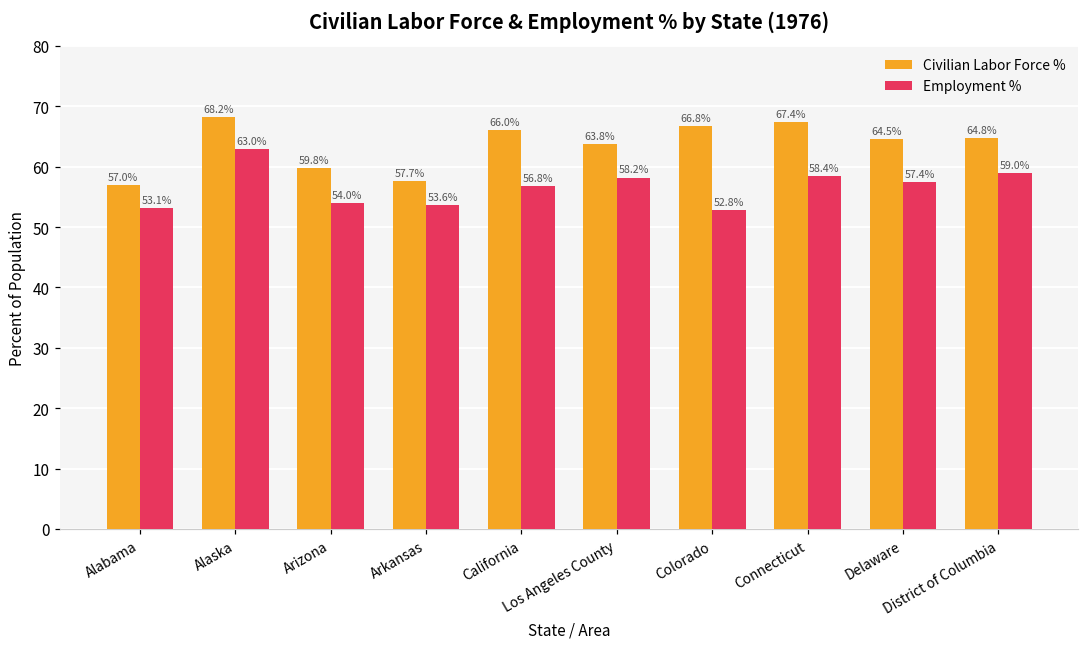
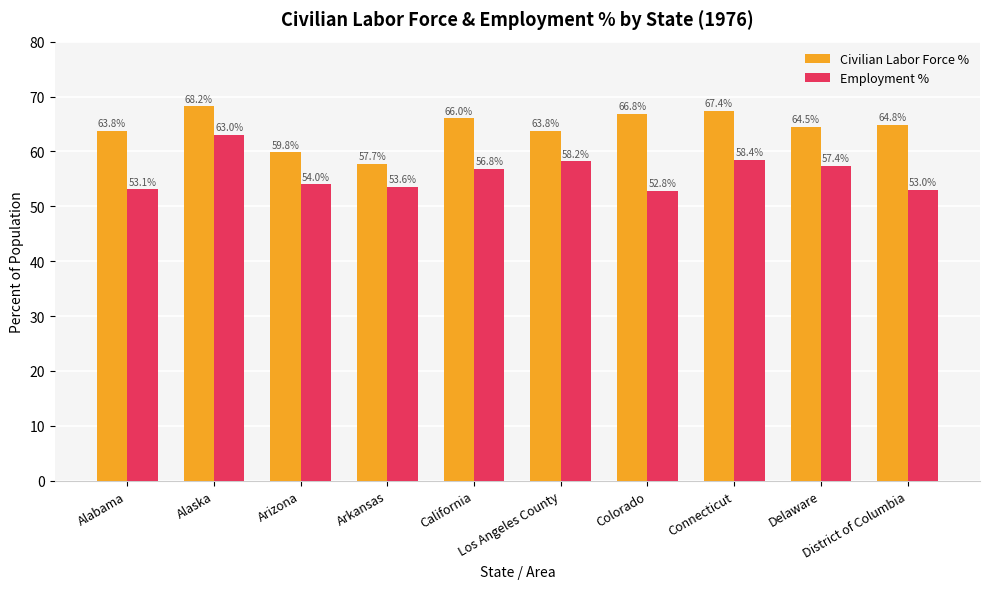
  {
    "Civilian Labor Force %": {
-     "Alabama": "57.0%",
+     "Alabama": "63.8%",
      "Alaska": "68.2%",
      "Arizona": "59.8%",
      "Arkansas": "57.7%",
      "California": "66.0%",
      "Los Angeles County": "63.8%",
      "Colorado": "66.8%",
      "Connecticut": "67.4%",
      "Delaware": "64.5%",
      "District of Columbia": "64.8%"
    },
    "Employment %": {
      "Alabama": "53.1%",
      "Alaska": "63.0%",
      "Arizona": "54.0%",
      "Arkansas": "53.6%",
      "California": "56.8%",
      "Los Angeles County": "58.2%",
      "Colorado": "52.8%",
      "Connecticut": "58.4%",
      "Delaware": "57.4%",
-     "District of Columbia": "59.0%"
+     "District of Columbia": "53.0%"
    }
  }
